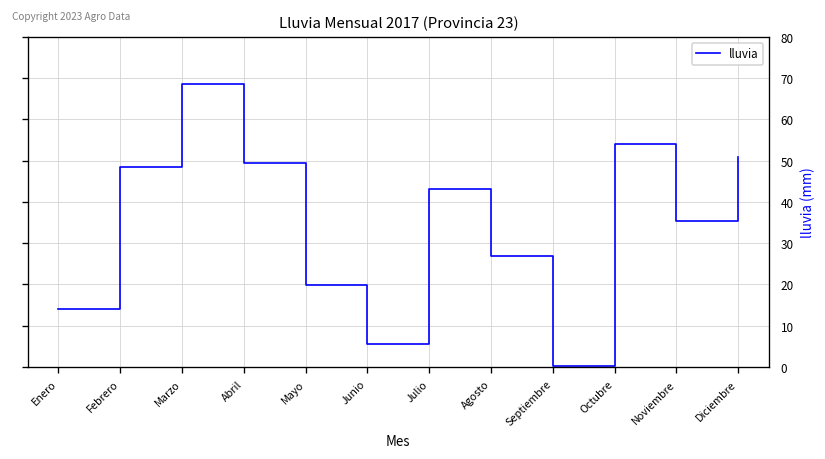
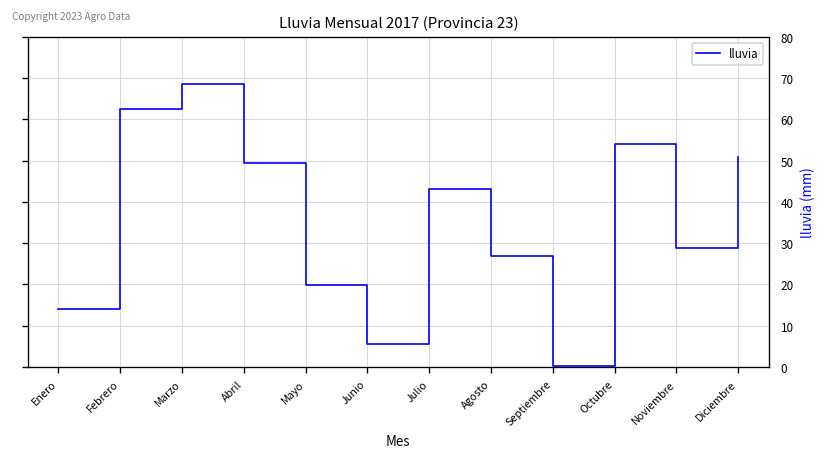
  {
    "Enero": 14,
-   "Febrero": 49,
+   "Febrero": 63,
    "Marzo": 69,
    "Abril": 49,
    "Mayo": 20,
    "Junio": 5,
    "Julio": 43,
    "Agosto": 27,
    "Septiembre": 0,
    "Octubre": 54,
-   "Noviembre": 35,
+   "Noviembre": 29,
    "Diciembre": 51
  }
